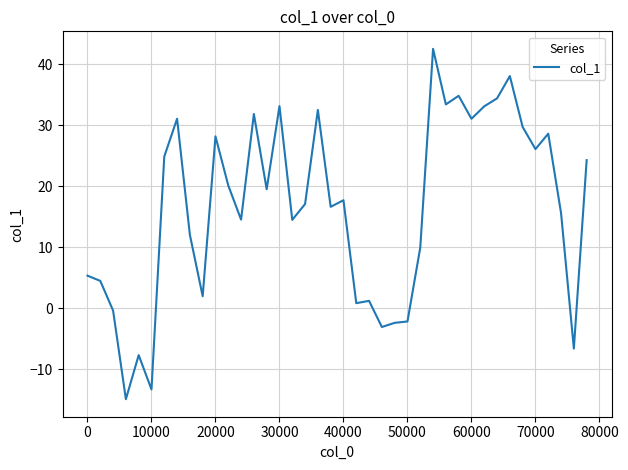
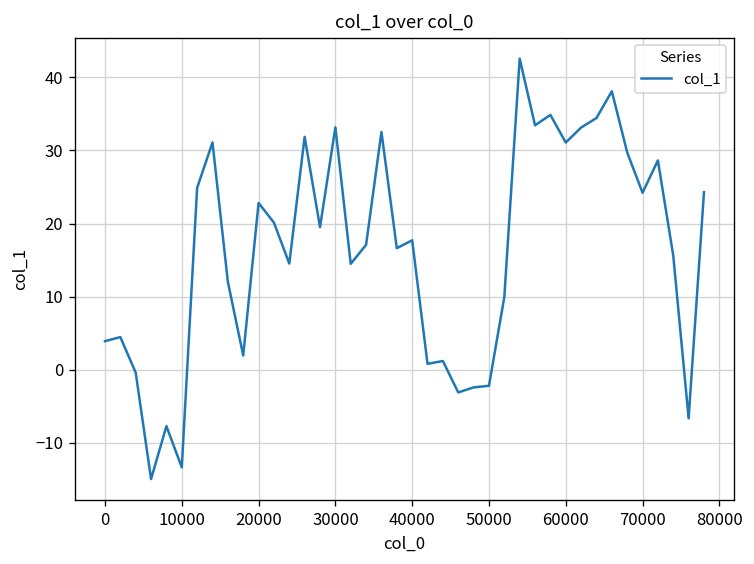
  {
-   "0": 5,
+   "0": 4,
    "10000": -13,
-   "20000": 28,
+   "20000": 23,
    "30000": 33,
    "40000": 18,
    "50000": -2,
    "60000": 31,
-   "70000": 26
+   "70000": 24
  }
